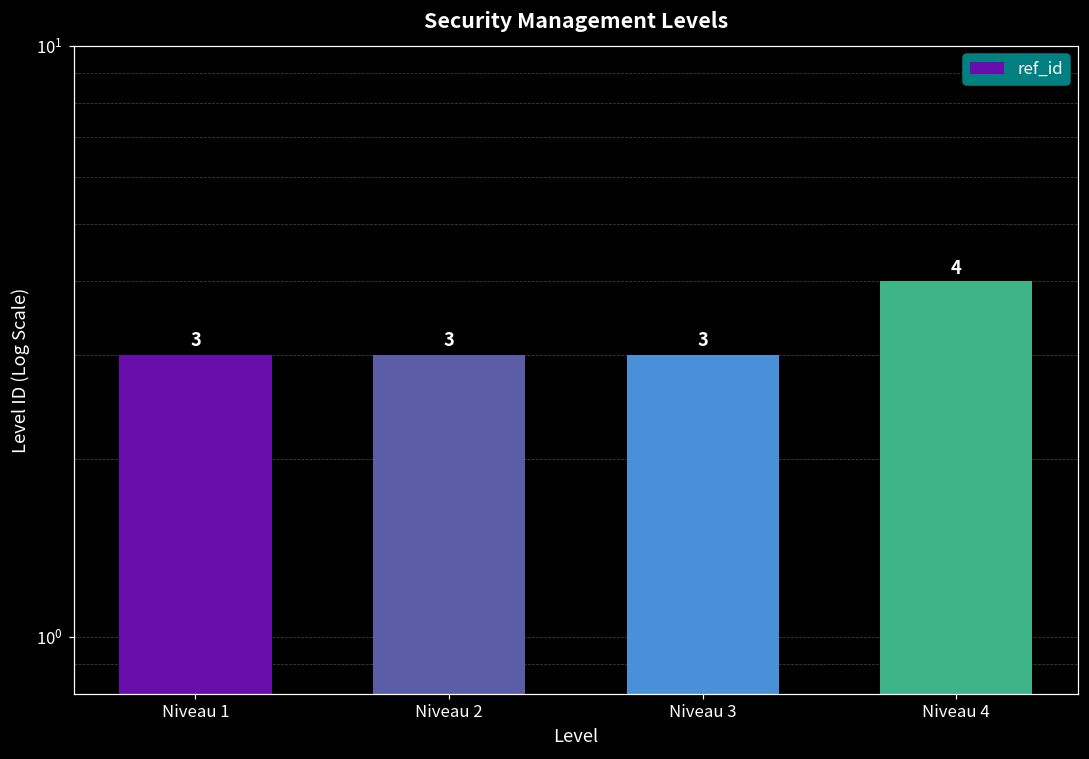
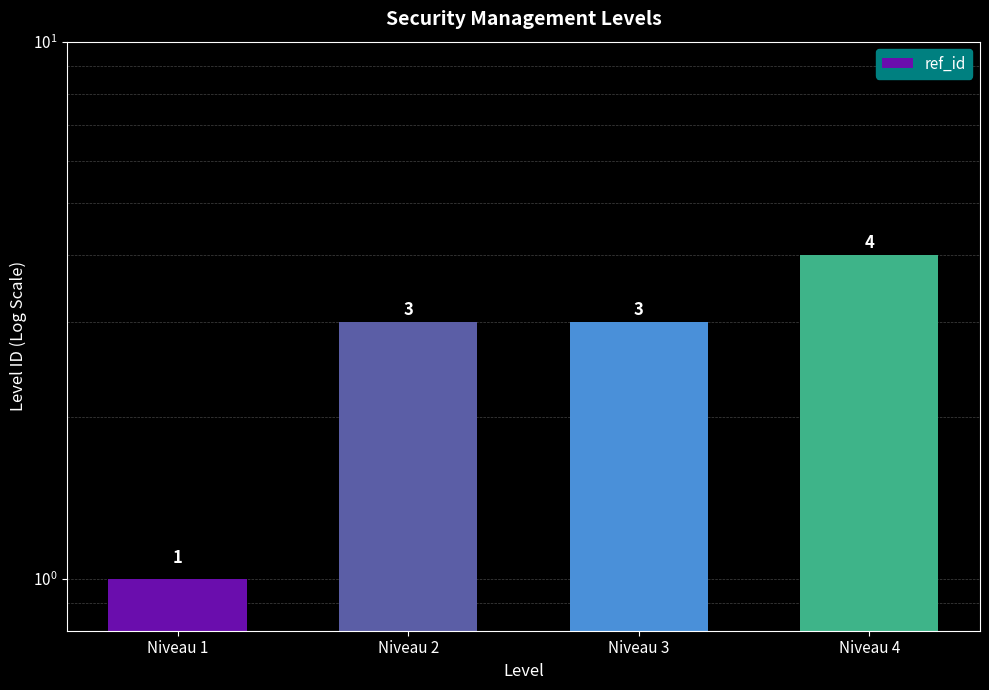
  {
-   "Niveau 1": 3,
+   "Niveau 1": 1,
    "Niveau 2": 3,
    "Niveau 3": 3,
    "Niveau 4": 4
  }
